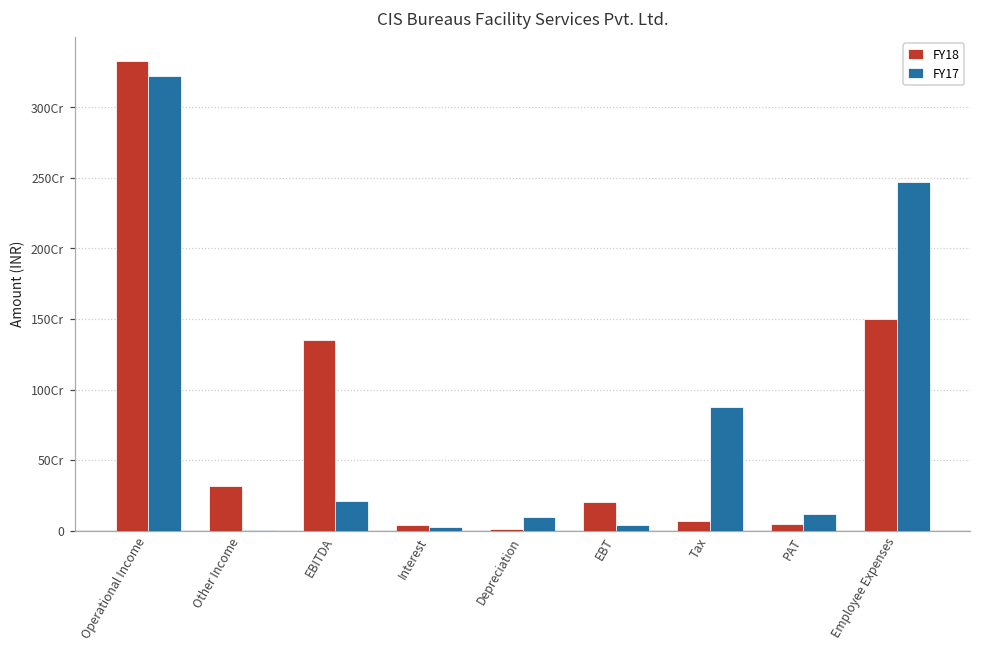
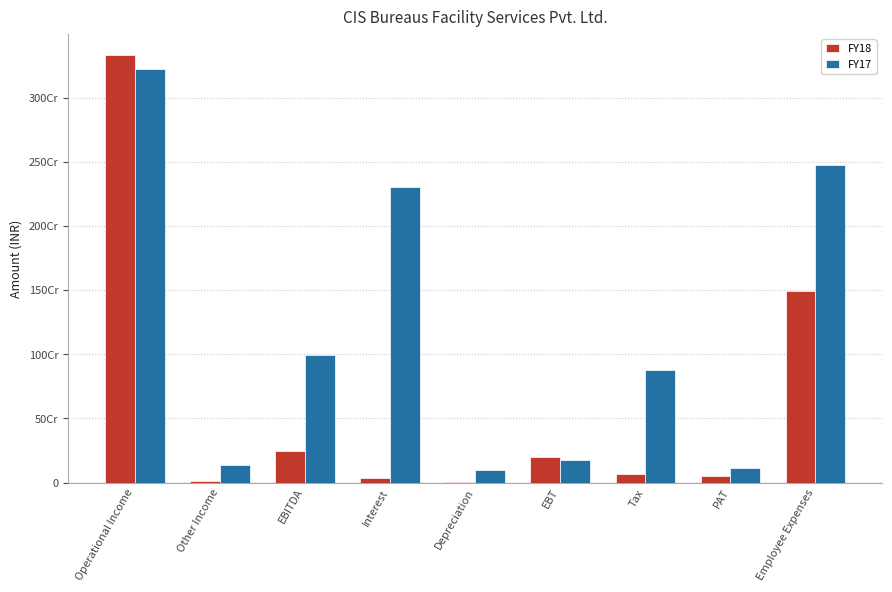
  {
    "FY18": {
      "Operational Income": "333Cr",
-     "Other Income": "31Cr",
-     "EBITDA": "135Cr",
+     "Other Income": "1Cr",
+     "EBITDA": "25Cr",
      "Interest": "4Cr",
      "EBT": "20Cr",
      "Tax": "7Cr",
      "PAT": "5Cr",
      "Employee Expenses": "150Cr"
    },
    "FY17": {
      "Operational Income": "322Cr",
-     "Other Income": "1Cr",
-     "EBITDA": "21Cr",
-     "Interest": "3Cr",
+     "Other Income": "13Cr",
+     "EBITDA": "99Cr",
+     "Interest": "231Cr",
      "Depreciation": "10Cr",
-     "EBT": "4Cr",
+     "EBT": "18Cr",
      "Tax": "88Cr",
      "PAT": "12Cr",
      "Employee Expenses": "247Cr"
    }
  }
